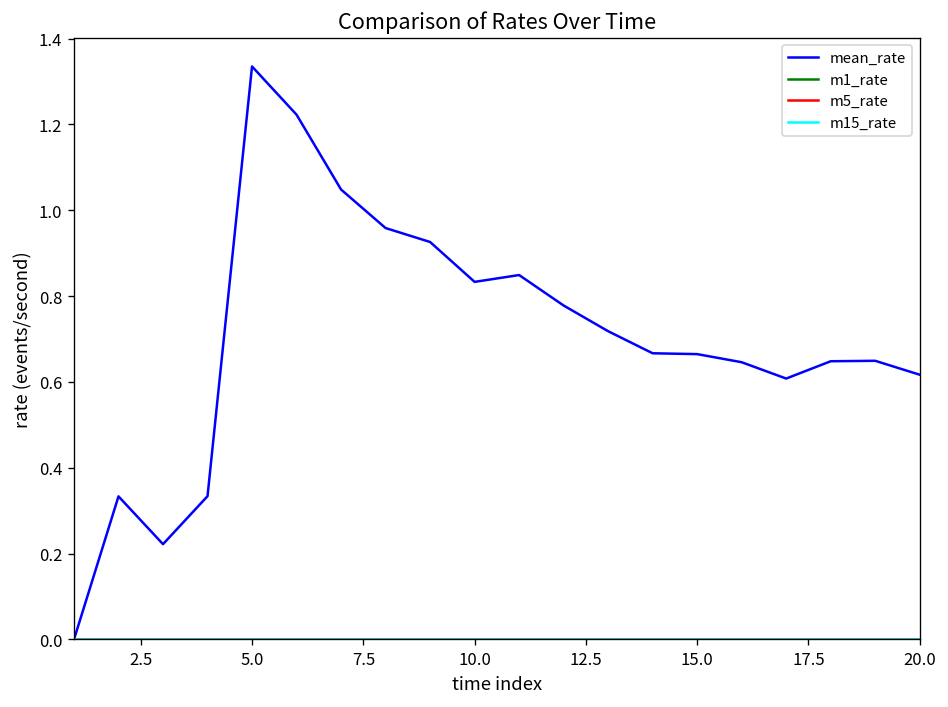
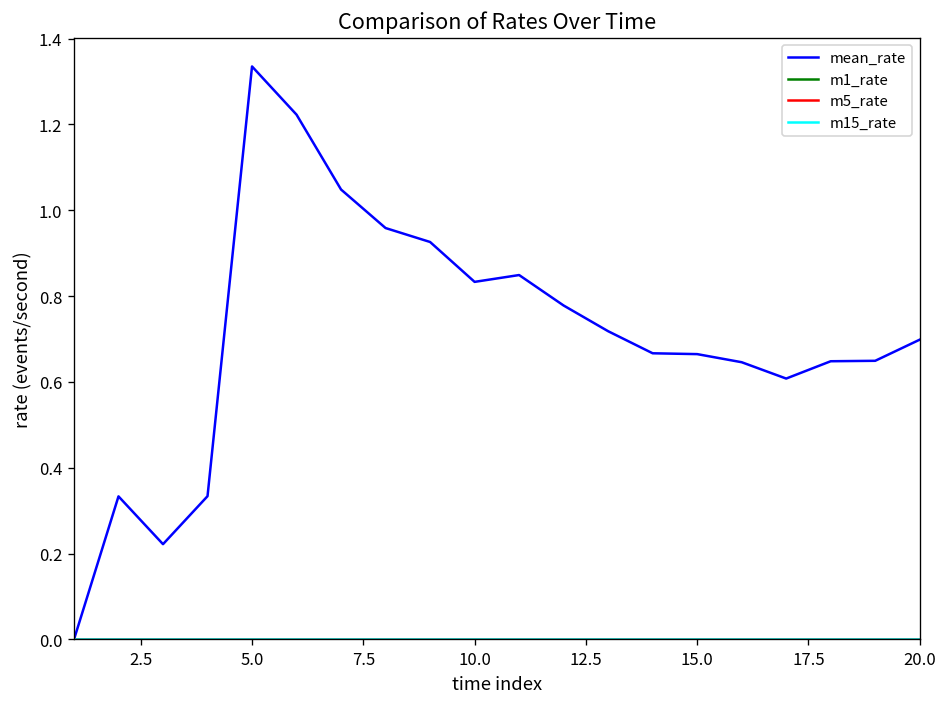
  {
    "mean_rate": {
      "5.0": 1.34,
      "10.0": 0.83,
      "15.0": 0.66,
-     "20.0": 0.62
+     "20.0": 0.70
    },
    "m15_rate": {
      "5.0": 0.00,
      "10.0": 0.00,
      "15.0": 0.00,
      "20.0": 0.00
    }
  }
